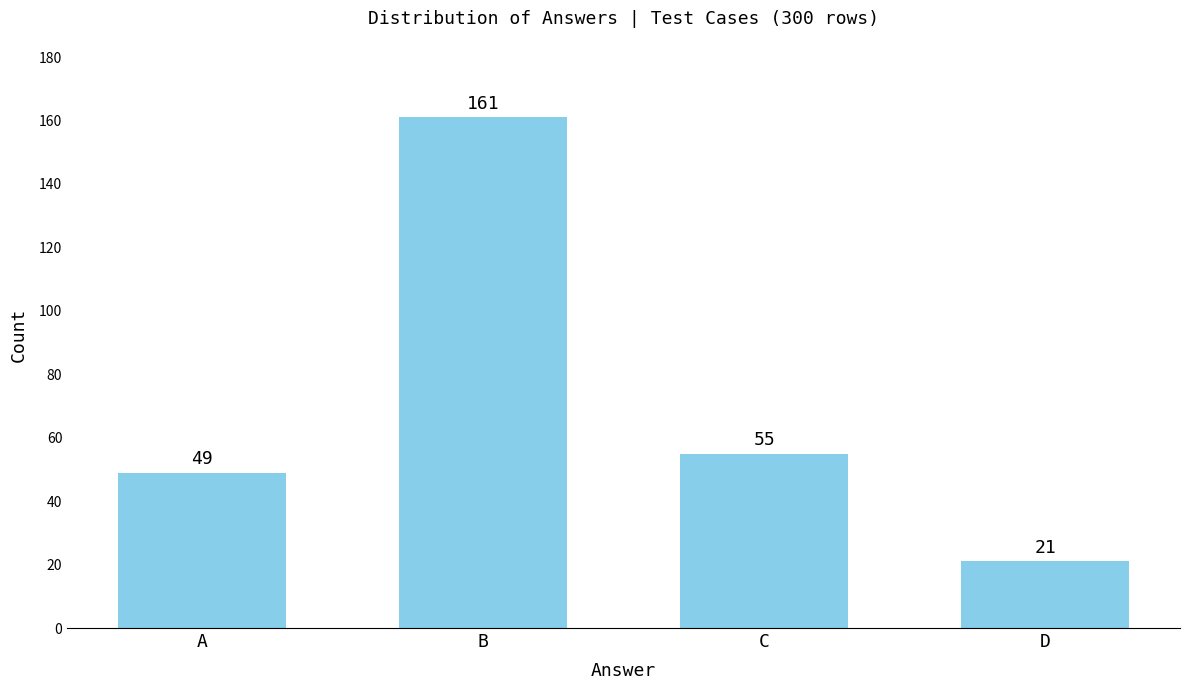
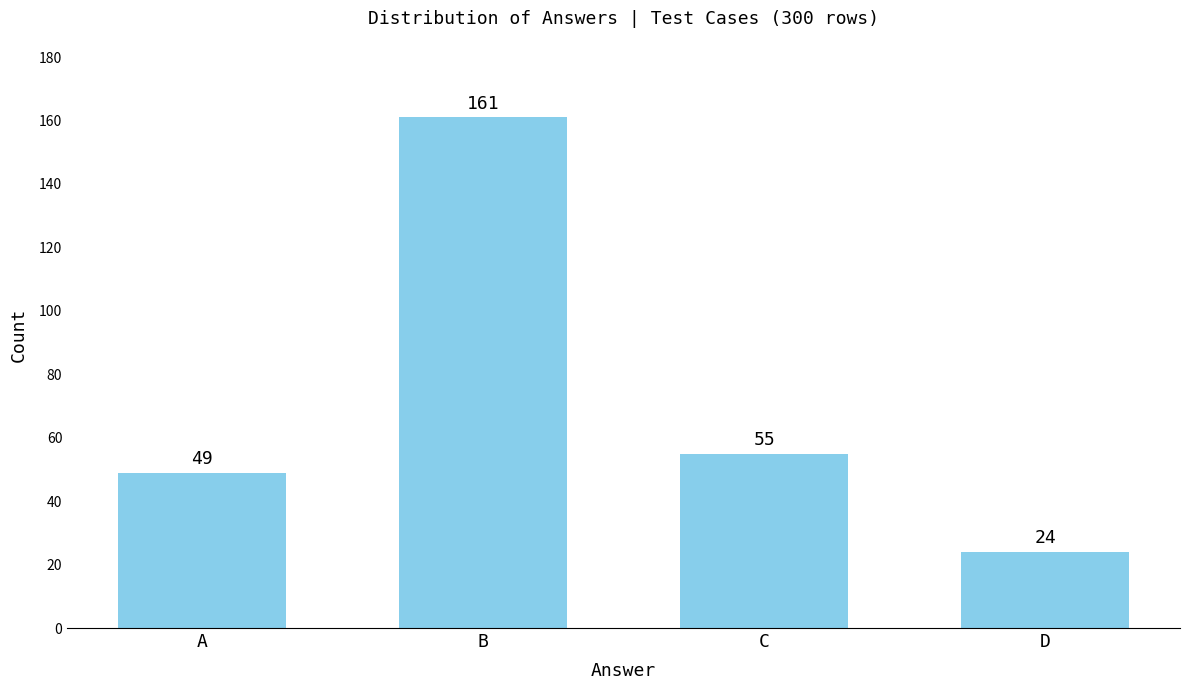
  {
    "A": 49,
    "B": 161,
    "C": 55,
-   "D": 21
+   "D": 24
  }
